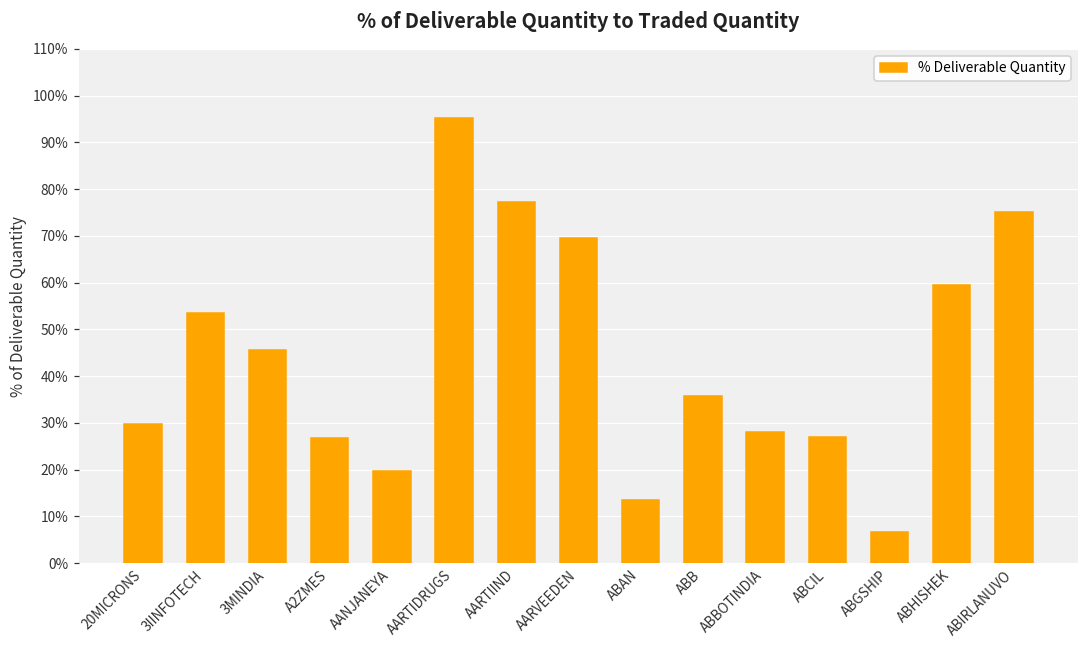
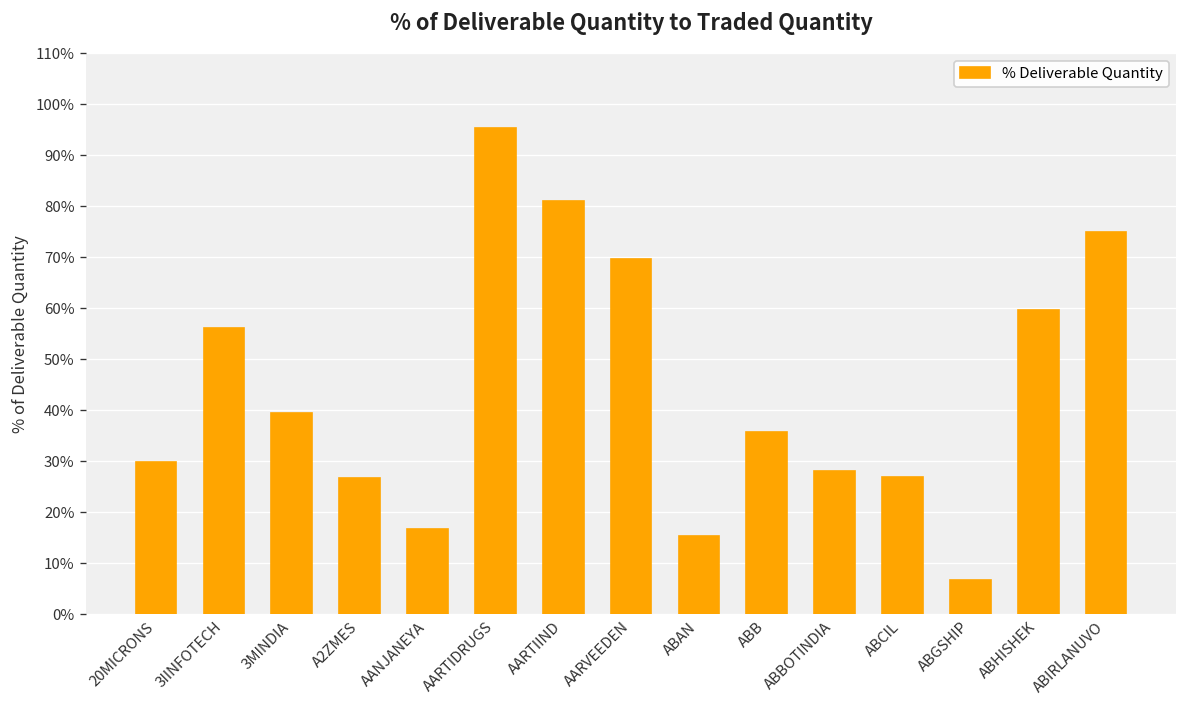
  {
    "20MICRONS": "30%",
-   "3IINFOTECH": "53%",
-   "3MINDIA": "46%",
+   "3IINFOTECH": "56%",
+   "3MINDIA": "39%",
    "A2ZMES": "27%",
-   "AANJANEYA": "20%",
+   "AANJANEYA": "17%",
    "AARTIDRUGS": "95%",
-   "AARTIIND": "77%",
+   "AARTIIND": "81%",
    "AARVEEDEN": "70%",
-   "ABAN": "13%",
+   "ABAN": "15%",
    "ABB": "36%",
    "ABBOTINDIA": "28%",
    "ABCIL": "27%",
    "ABGSHIP": "7%",
    "ABHISHEK": "60%",
    "ABIRLANUVO": "75%"
  }
